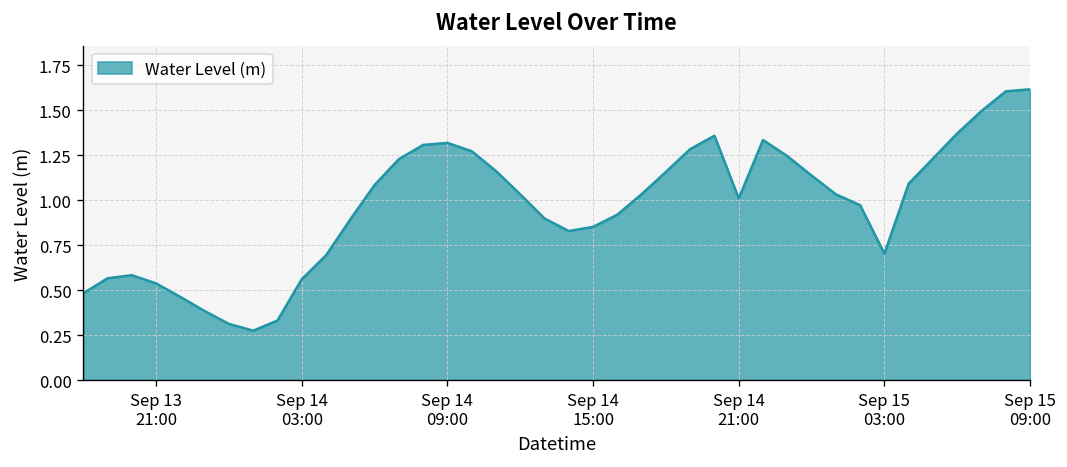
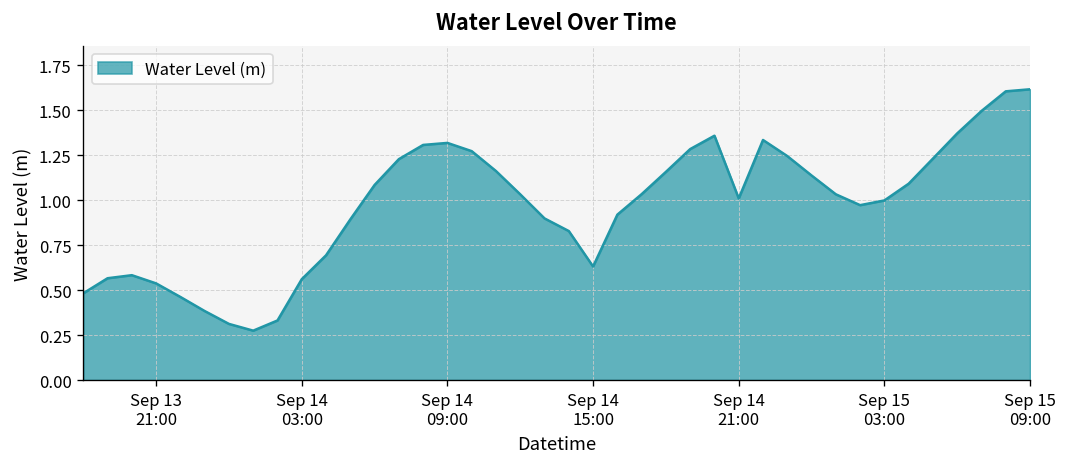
  {
    "Sep 13 21:00": 0.54,
    "Sep 14 03:00": 0.56,
    "Sep 14 09:00": 1.32,
-   "Sep 14 15:00": 0.85,
+   "Sep 14 15:00": 0.63,
    "Sep 14 21:00": 1.01,
-   "Sep 15 03:00": 0.70,
+   "Sep 15 03:00": 1.00,
    "Sep 15 09:00": 1.62
  }
